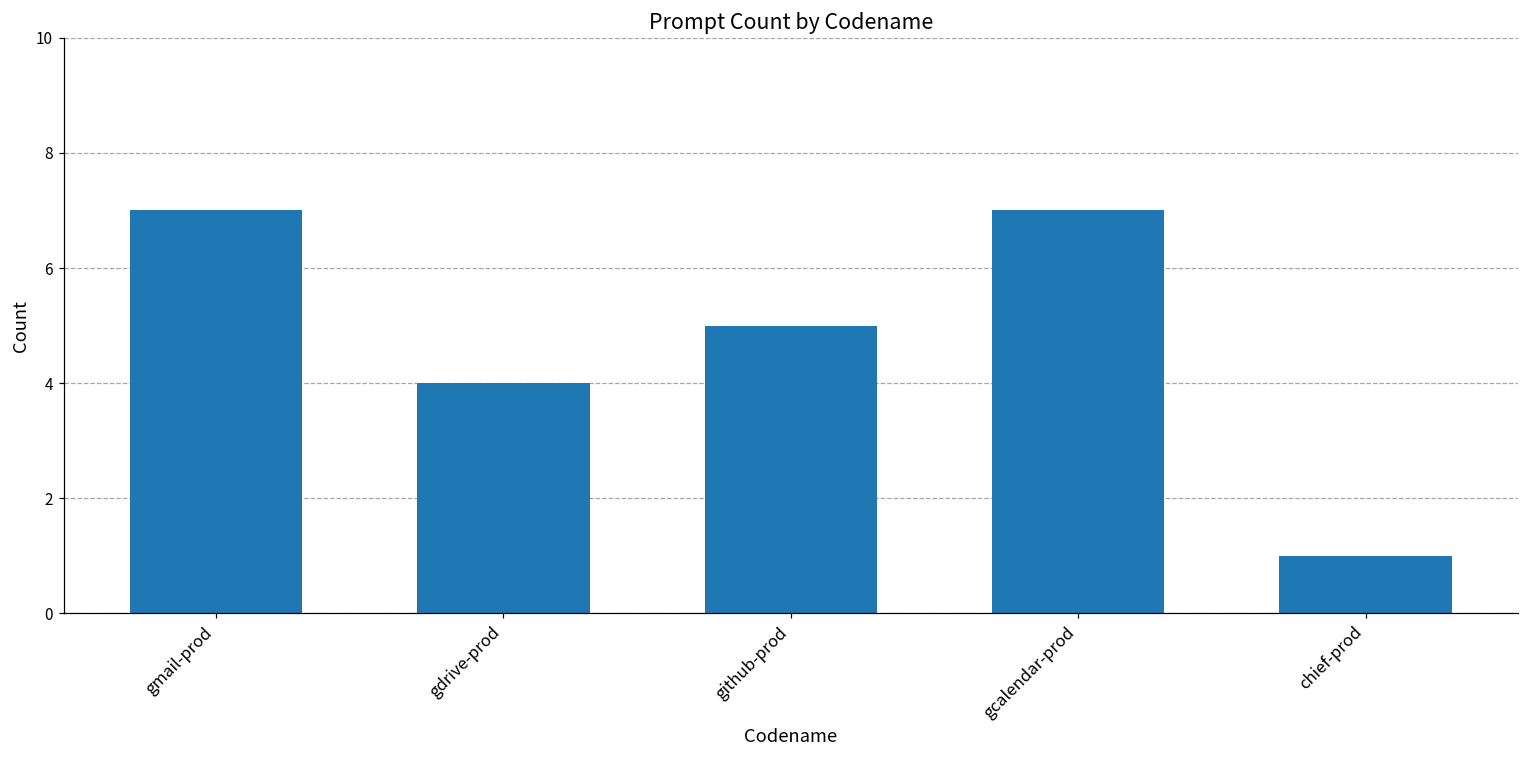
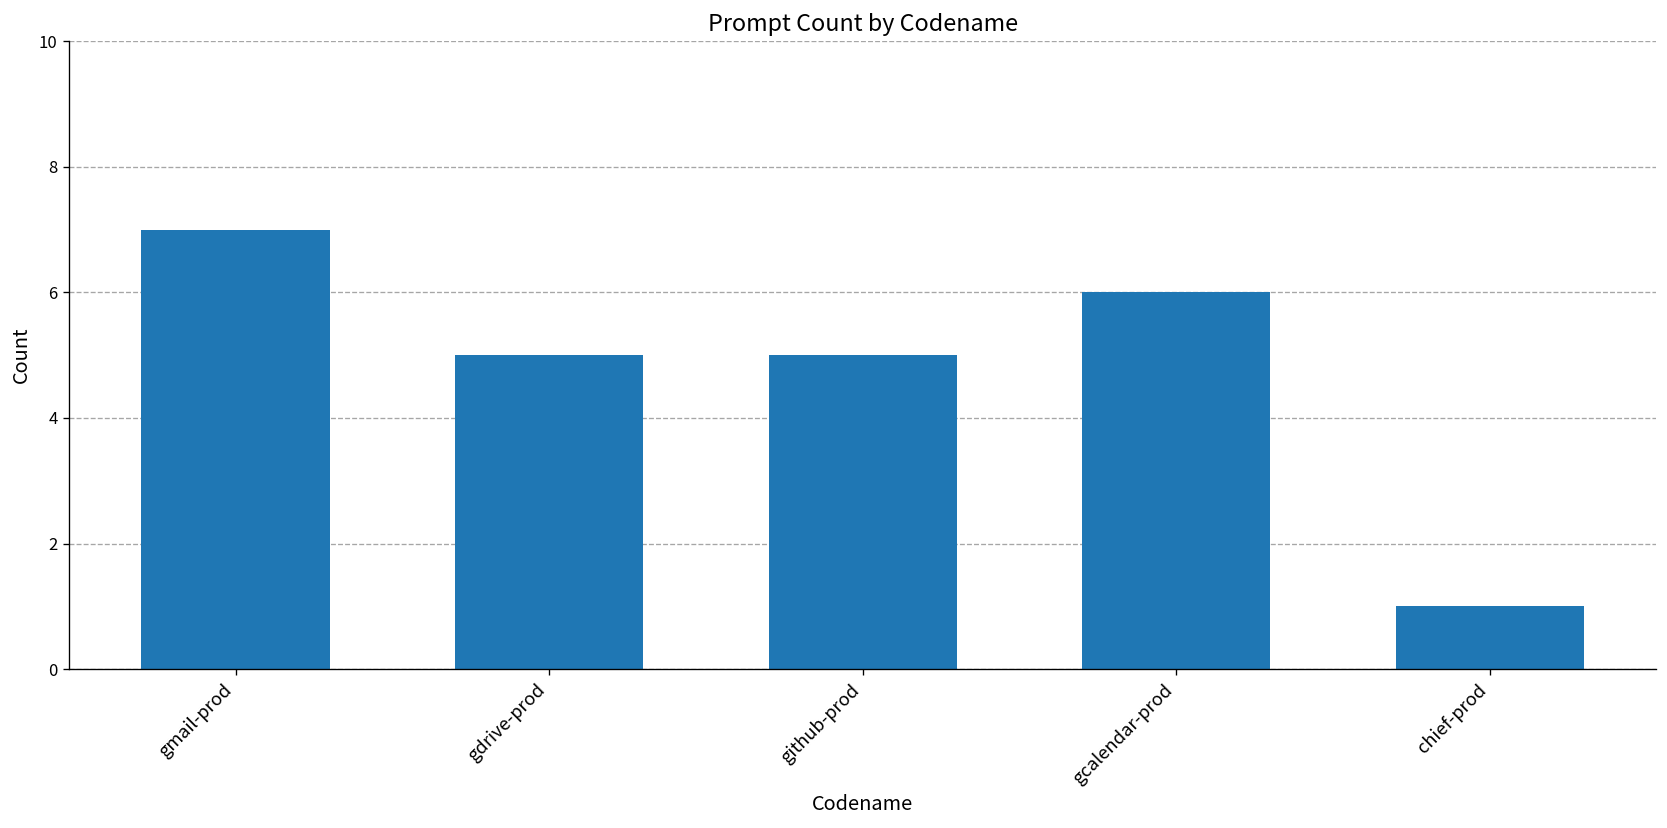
  {
    "gmail-prod": 7,
-   "gdrive-prod": 4,
+   "gdrive-prod": 5,
    "github-prod": 5,
-   "gcalendar-prod": 7,
+   "gcalendar-prod": 6,
    "chief-prod": 1
  }
